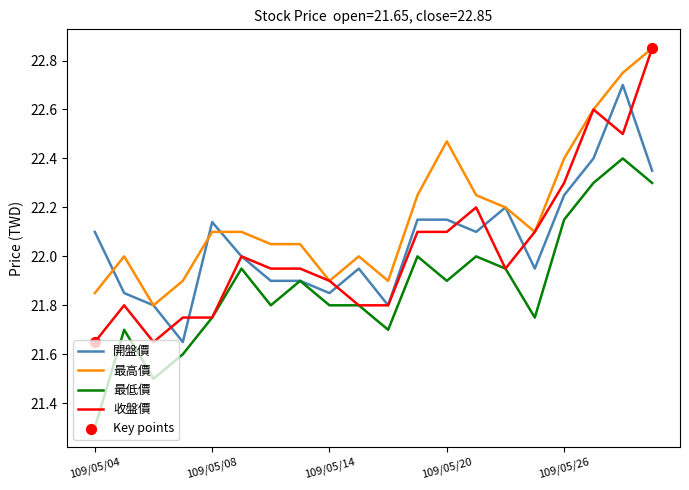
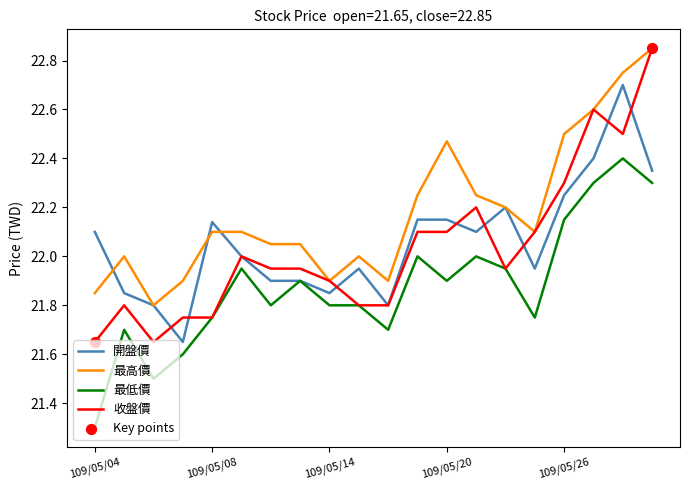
  {
    "開盤價": {
      "109/05/04": 22.1,
      "109/05/08": 22.14,
      "109/05/14": 21.85,
      "109/05/20": 22.15,
      "109/05/26": 22.25
    },
    "最高價": {
      "109/05/04": 21.85,
      "109/05/08": 22.1,
      "109/05/20": 22.47,
-     "109/05/26": 22.4
+     "109/05/26": 22.5
    },
    "最低價": {
      "109/05/14": 21.8,
      "109/05/20": 21.9,
      "109/05/26": 22.15
    }
  }
